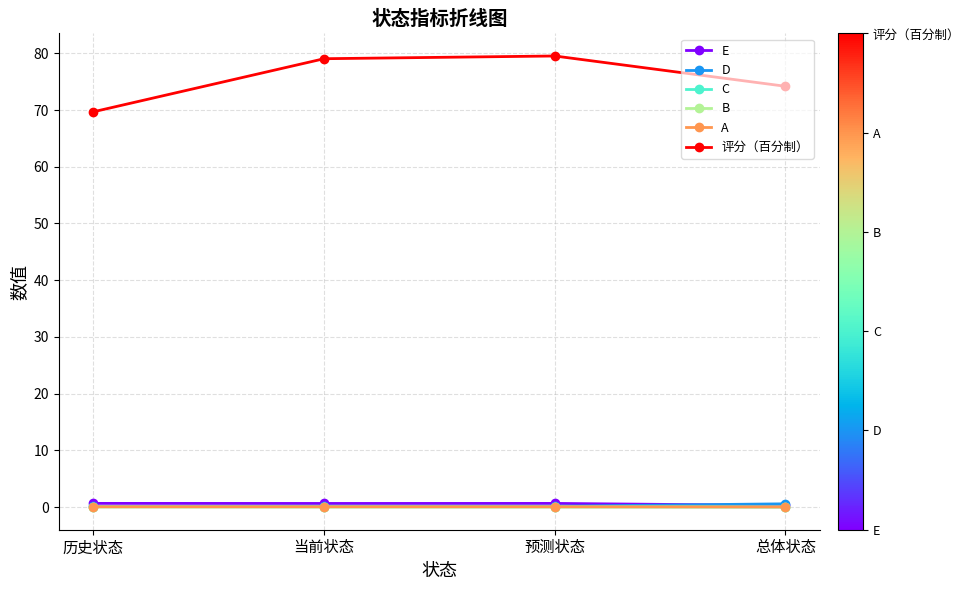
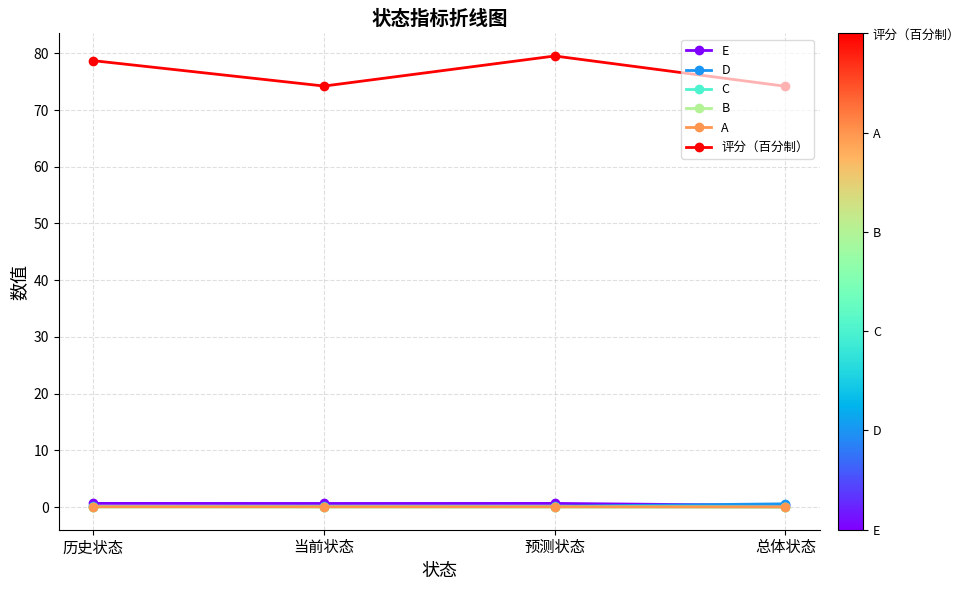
  {
    "E": {
      "历史状态": 1,
      "当前状态": 1,
      "预测状态": 1
    },
    "评分（百分制）": {
-     "历史状态": 70,
-     "当前状态": 79,
+     "历史状态": 79,
+     "当前状态": 74,
      "预测状态": 80
    }
  }
